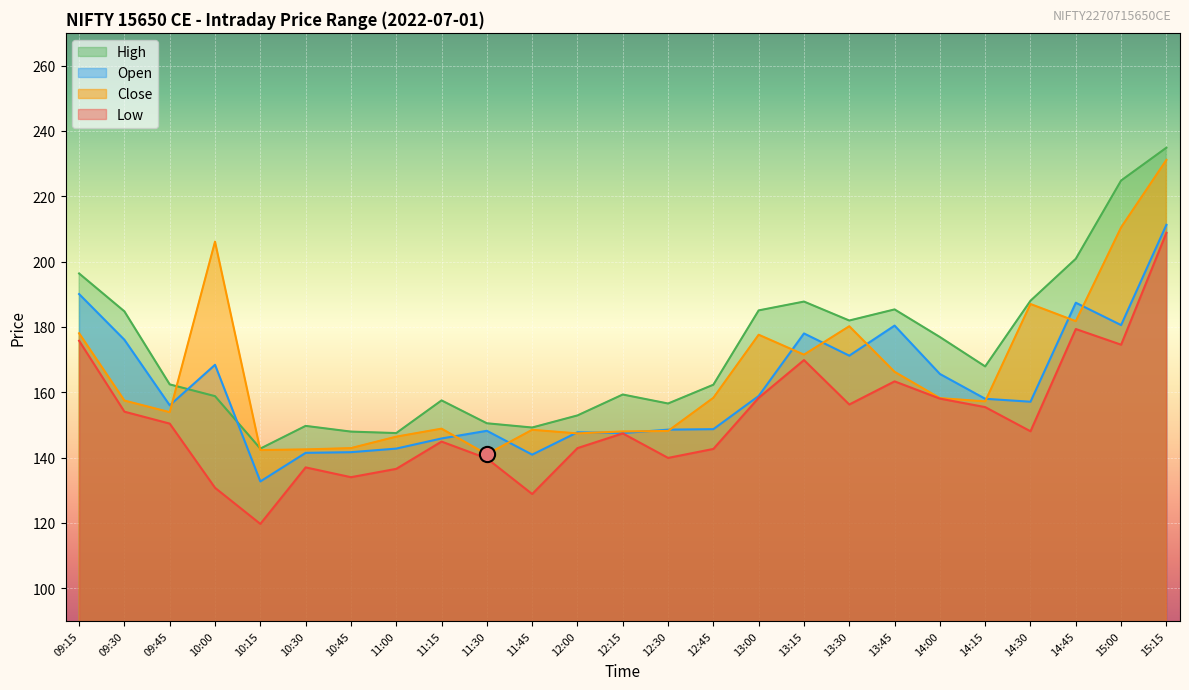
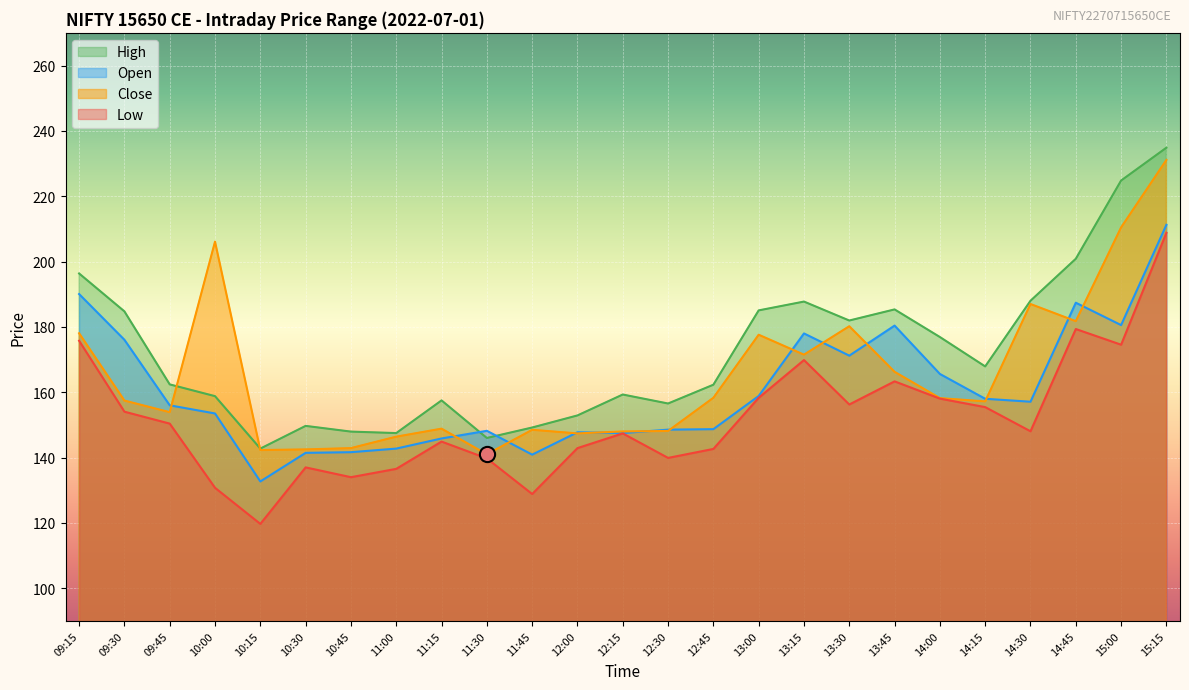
  {
    "High": {
      "09:15": 196,
      "09:30": 185,
      "09:45": 162,
      "10:00": 159,
      "10:30": 150,
      "10:45": 148,
      "11:00": 148,
      "11:15": 158,
-     "11:30": 151,
+     "11:30": 146,
      "12:00": 153,
      "12:15": 159,
      "12:30": 157,
      "12:45": 162,
      "13:00": 185,
      "13:15": 188,
      "13:30": 182,
      "13:45": 185,
      "14:00": 177,
      "14:15": 168,
      "14:30": 188,
      "14:45": 201,
      "15:00": 225,
      "15:15": 235
    },
    "Open": {
      "09:15": 190,
      "09:30": 176,
      "09:45": 156,
-     "10:00": 168,
+     "10:00": 154,
      "10:15": 133,
      "10:30": 141,
      "10:45": 142,
      "11:00": 143,
      "11:15": 146,
      "11:30": 148,
      "11:45": 141,
      "12:45": 149,
      "13:15": 178,
      "13:30": 171,
      "13:45": 180,
      "14:00": 166,
      "14:15": 158,
      "14:30": 157,
      "14:45": 187,
      "15:00": 181,
      "15:15": 211
    },
    "Close": {
      "09:15": 178,
      "09:30": 157,
      "09:45": 154,
      "10:00": 206,
      "10:30": 143,
      "10:45": 143,
      "11:00": 146,
      "11:15": 149,
      "12:45": 158,
      "13:00": 178,
      "13:15": 172,
      "13:30": 180,
      "13:45": 166,
      "14:15": 157,
      "14:30": 187,
      "14:45": 182,
      "15:00": 210,
      "15:15": 231
    },
    "Low": {
      "09:15": 176,
      "09:30": 154,
      "09:45": 150,
      "10:00": 131,
      "10:15": 120,
      "10:30": 137,
      "10:45": 134,
      "11:00": 137,
      "11:15": 145,
      "11:30": 140,
      "11:45": 129,
      "12:00": 143,
      "12:30": 140,
      "12:45": 143,
      "13:15": 170,
      "13:30": 156,
      "13:45": 163,
      "14:15": 155,
      "14:30": 148,
      "14:45": 179,
      "15:00": 175,
      "15:15": 209
    }
  }
